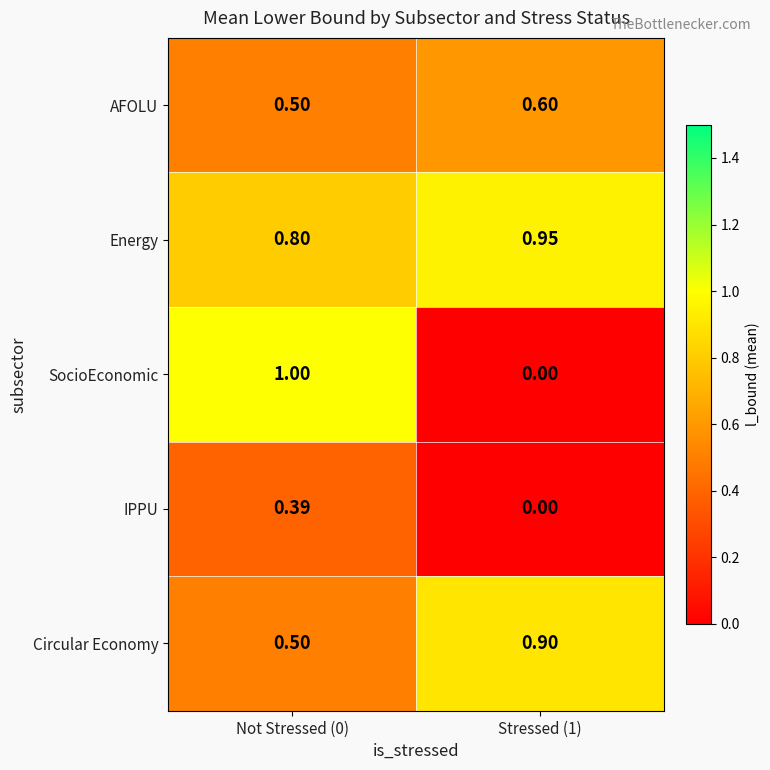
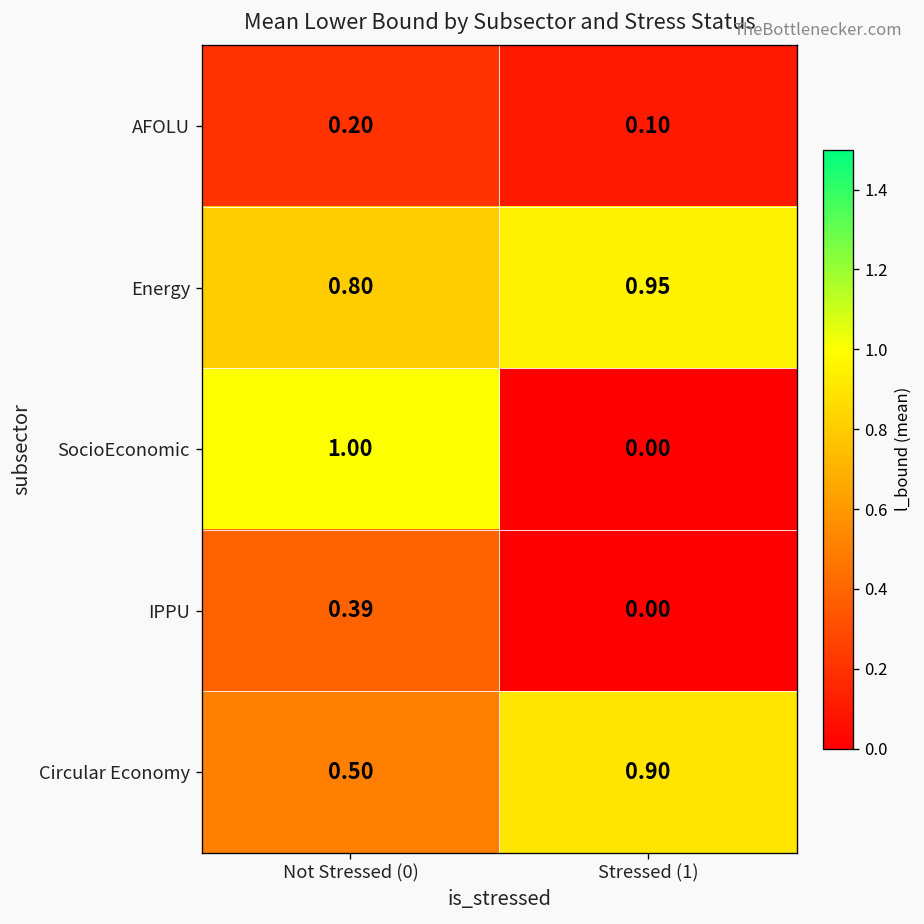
  {
    "AFOLU": {
-     "Not Stressed (0)": 0.50,
-     "Stressed (1)": 0.60
+     "Not Stressed (0)": 0.20,
+     "Stressed (1)": 0.10
    },
    "Energy": {
      "Not Stressed (0)": 0.80,
      "Stressed (1)": 0.95
    },
    "SocioEconomic": {
      "Not Stressed (0)": 1.00,
      "Stressed (1)": 0.00
    },
    "IPPU": {
      "Not Stressed (0)": 0.39,
      "Stressed (1)": 0.00
    },
    "Circular Economy": {
      "Not Stressed (0)": 0.50,
      "Stressed (1)": 0.90
    }
  }
